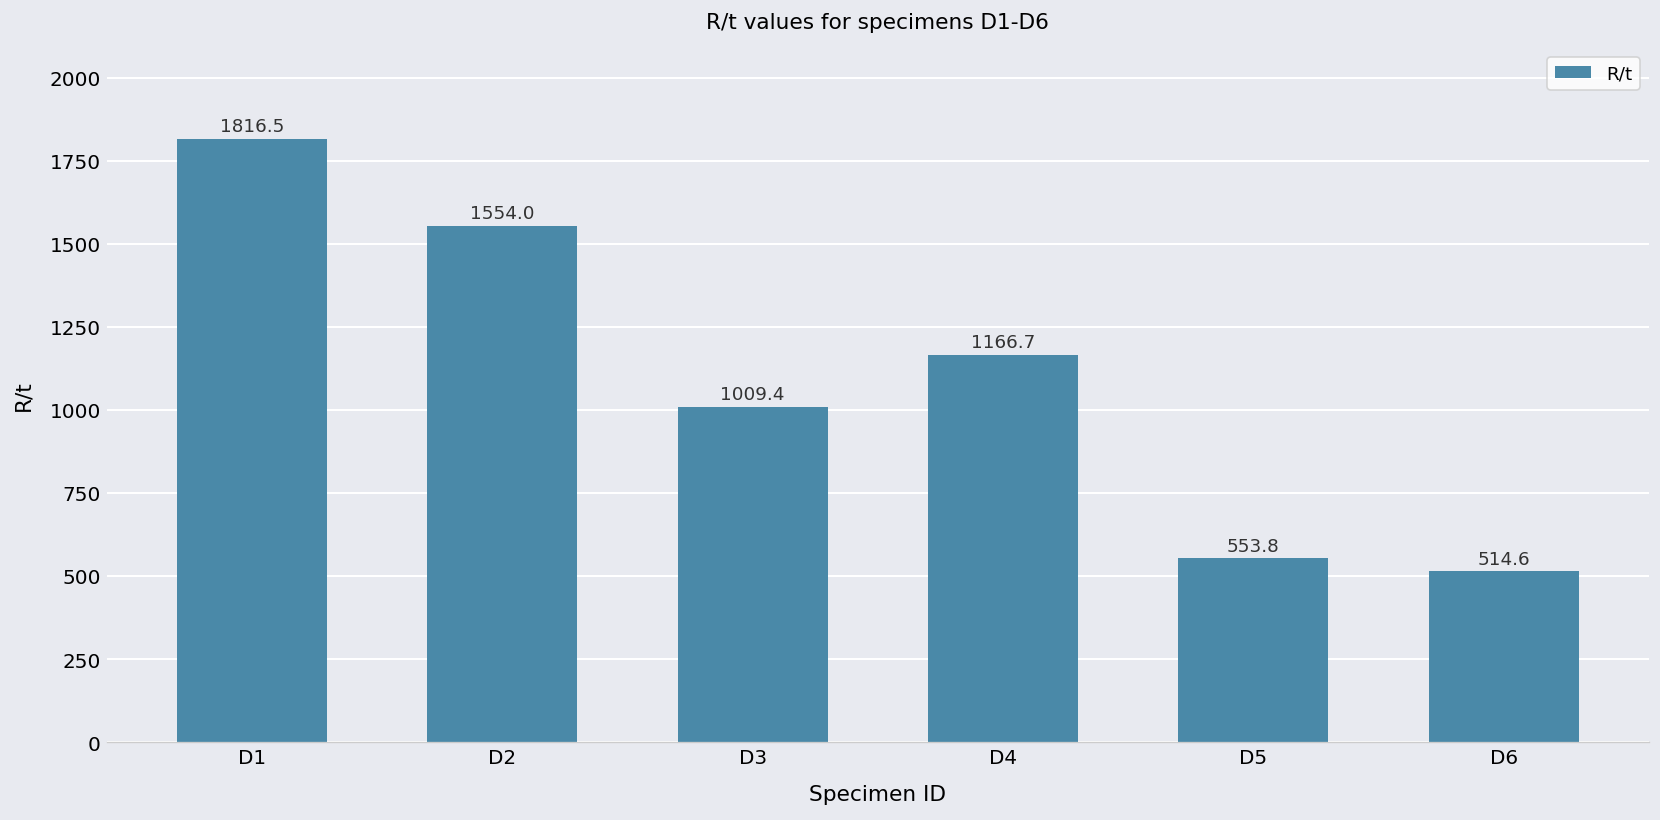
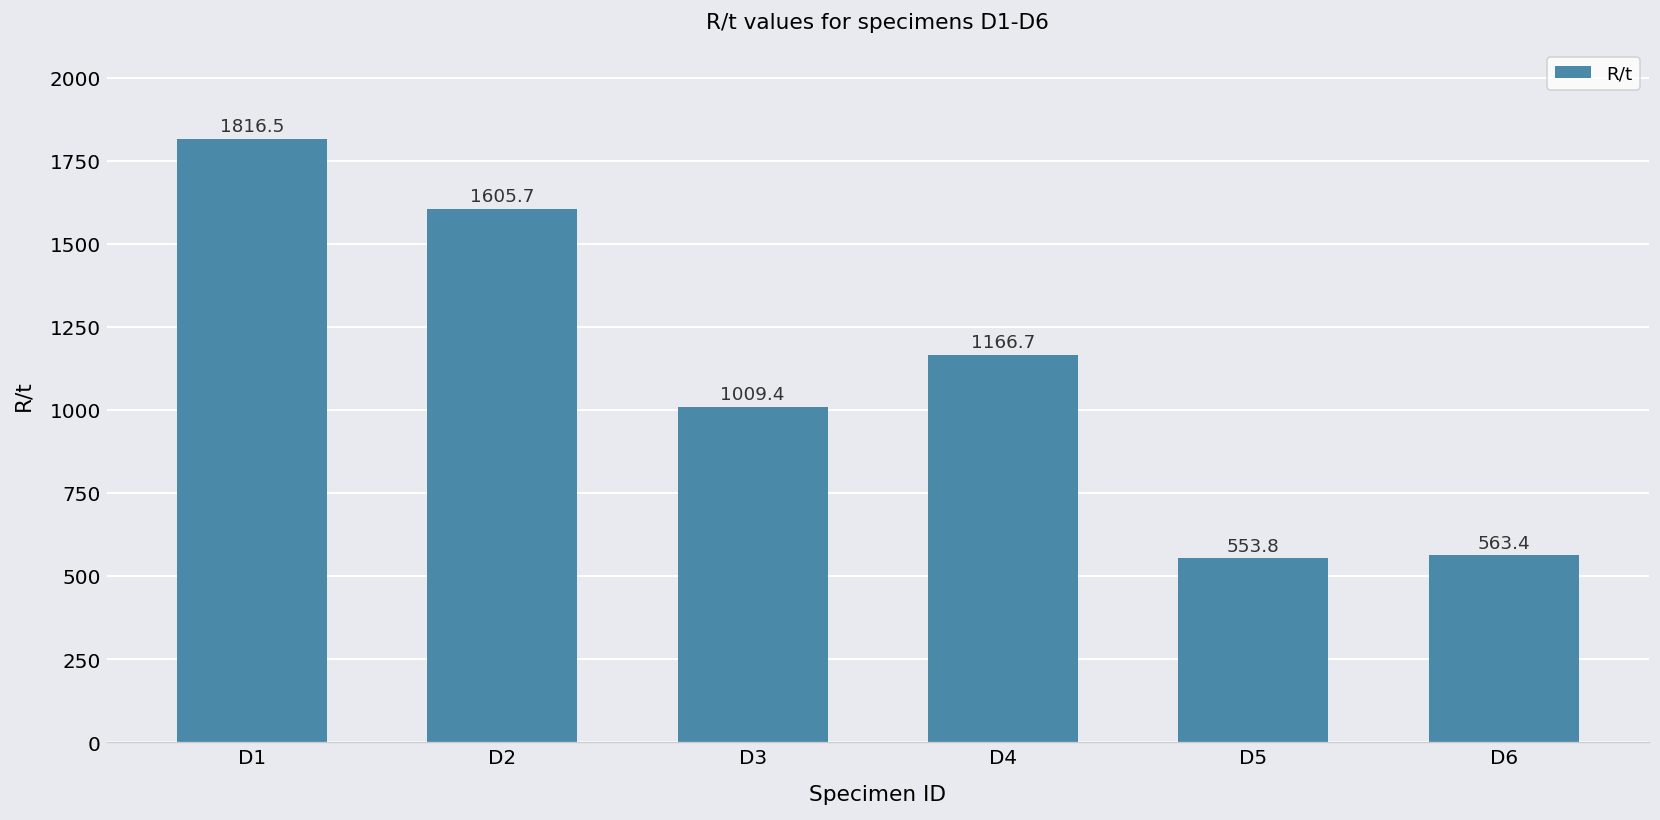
  {
    "D1": 1816.5,
-   "D2": 1554.0,
+   "D2": 1605.7,
    "D3": 1009.4,
    "D4": 1166.7,
    "D5": 553.8,
-   "D6": 514.6
+   "D6": 563.4
  }
